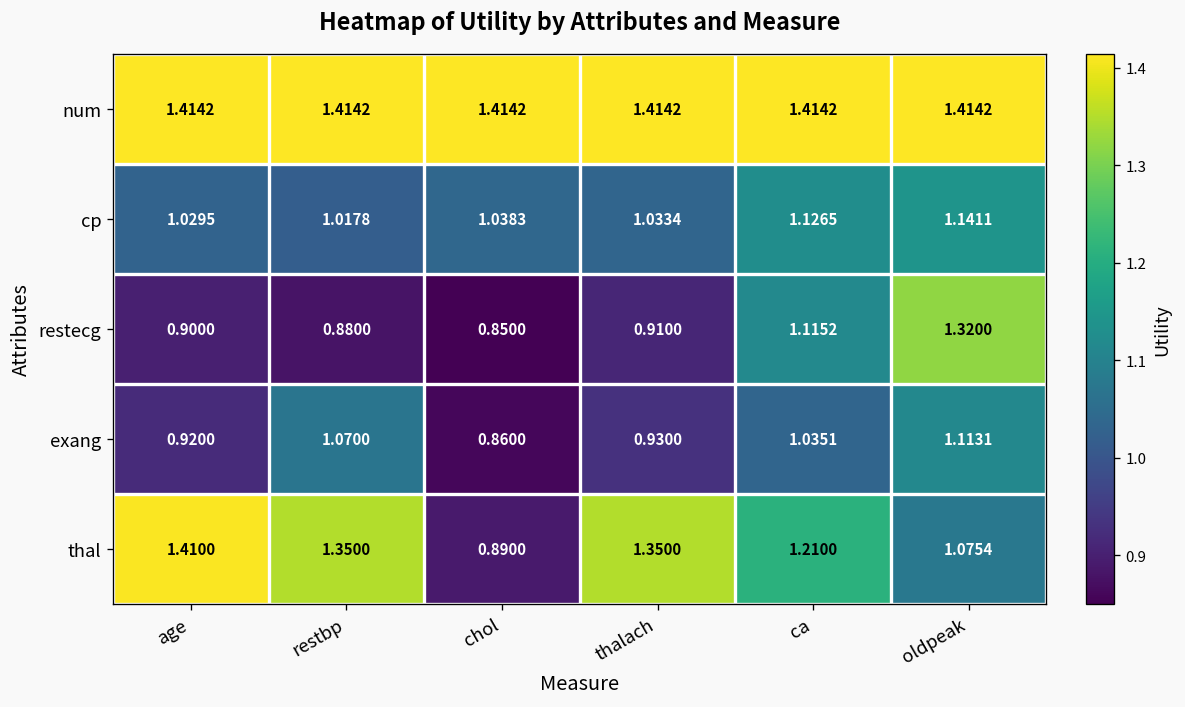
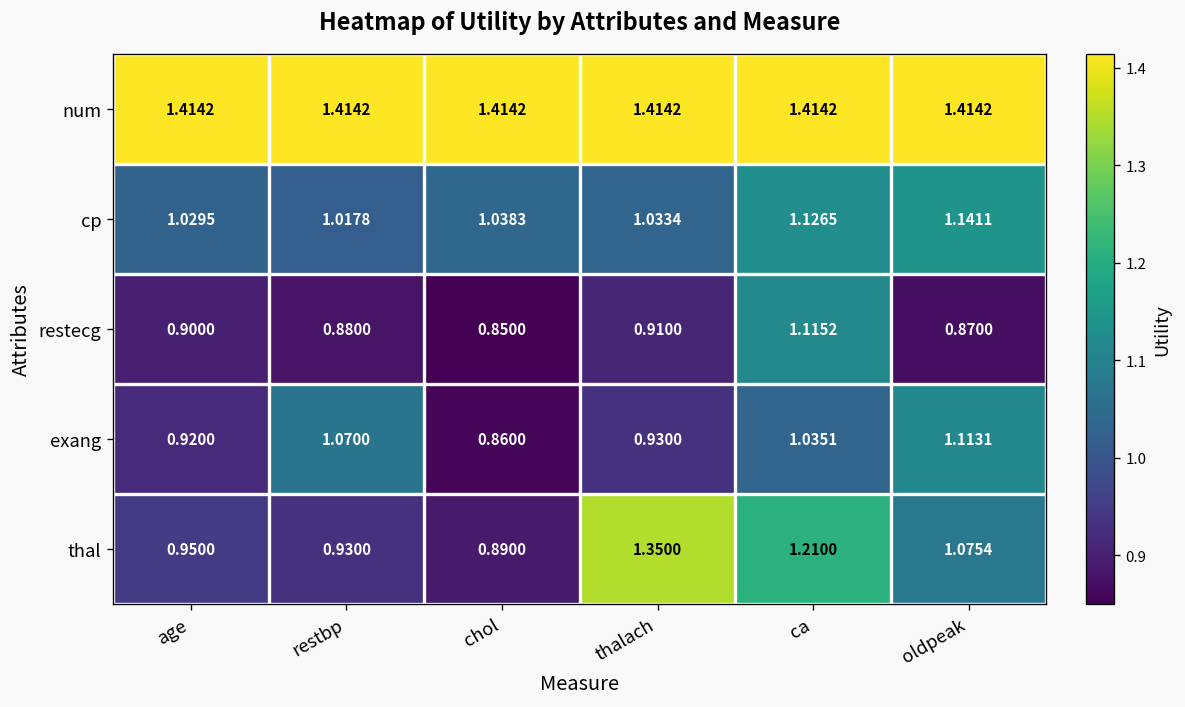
  {
    "num": {
      "age": 1.4142,
      "restbp": 1.4142,
      "chol": 1.4142,
      "thalach": 1.4142,
      "ca": 1.4142,
      "oldpeak": 1.4142
    },
    "cp": {
      "age": 1.0295,
      "restbp": 1.0178,
      "chol": 1.0383,
      "thalach": 1.0334,
      "ca": 1.1265,
      "oldpeak": 1.1411
    },
    "restecg": {
      "age": 0.9000,
      "restbp": 0.8800,
      "chol": 0.8500,
      "thalach": 0.9100,
      "ca": 1.1152,
-     "oldpeak": 1.3200
+     "oldpeak": 0.8700
    },
    "exang": {
      "age": 0.9200,
      "restbp": 1.0700,
      "chol": 0.8600,
      "thalach": 0.9300,
      "ca": 1.0351,
      "oldpeak": 1.1131
    },
    "thal": {
-     "age": 1.4100,
-     "restbp": 1.3500,
+     "age": 0.9500,
+     "restbp": 0.9300,
      "chol": 0.8900,
      "thalach": 1.3500,
      "ca": 1.2100,
      "oldpeak": 1.0754
    }
  }
